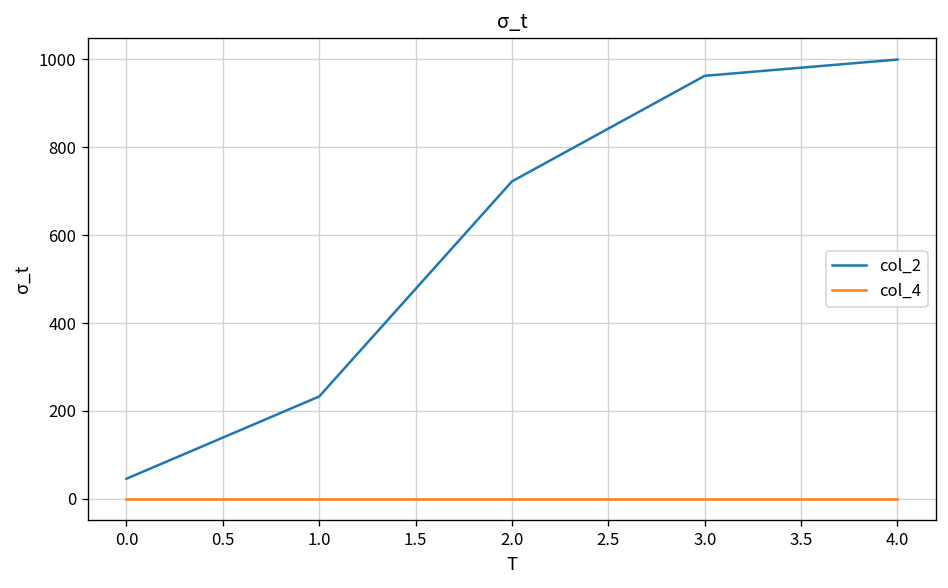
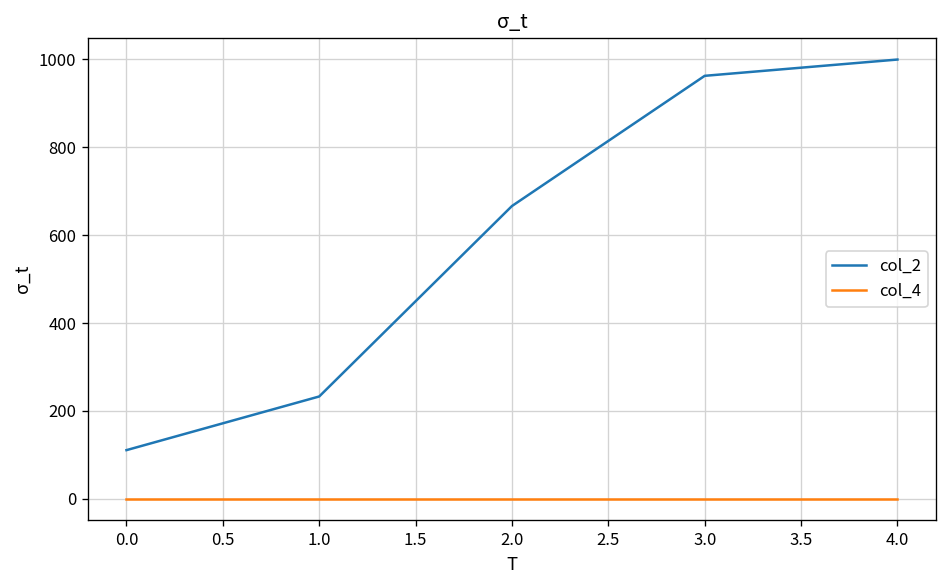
  {
    "col_2": {
-     "0.0": 50,
+     "0.0": 110,
      "1.0": 230,
-     "2.0": 720,
+     "2.0": 670,
      "3.0": 960,
      "4.0": 1000
    },
    "col_4": {
      "0.0": 0,
      "1.0": 0,
      "2.0": 0,
      "3.0": 0,
      "4.0": 0
    }
  }
